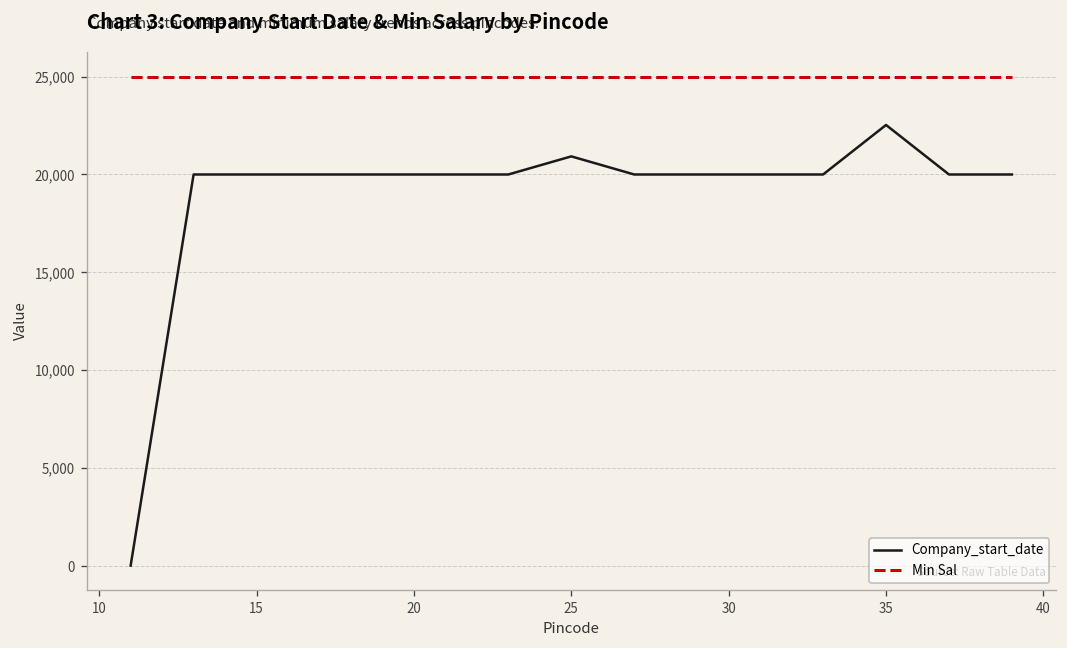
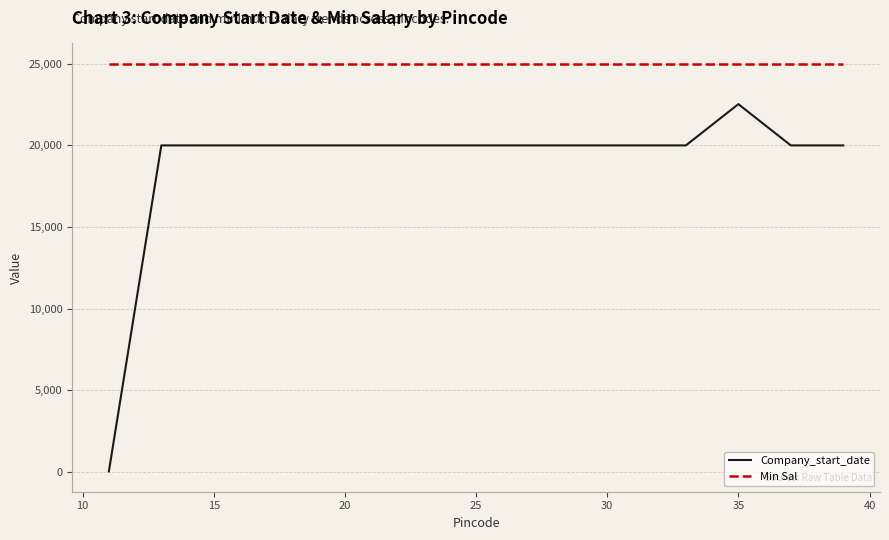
  {
    "Company_start_date": {
      "15": "20,000",
-     "25": "20,900",
+     "25": "20,000",
      "35": "22,500"
    },
    "Min Sal": {
      "15": "25,000",
      "25": "25,000",
      "35": "25,000"
    }
  }
